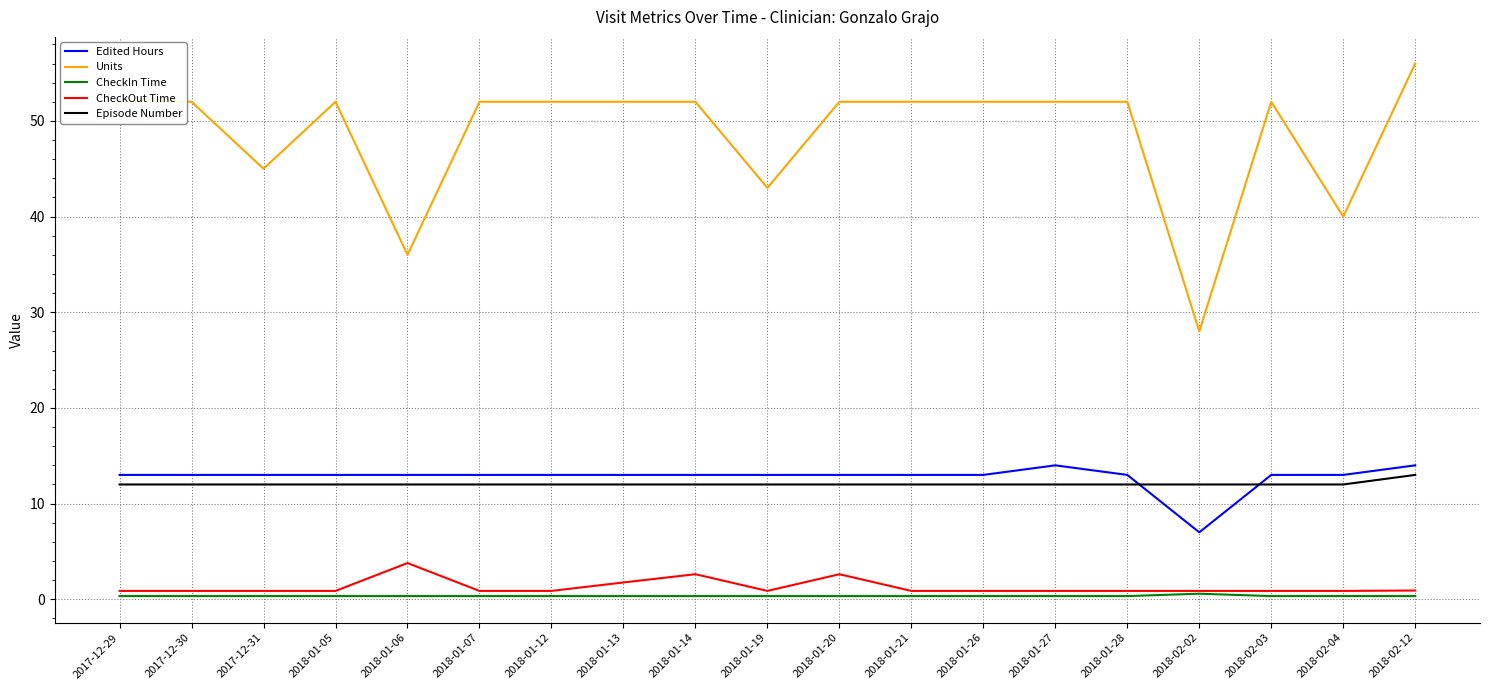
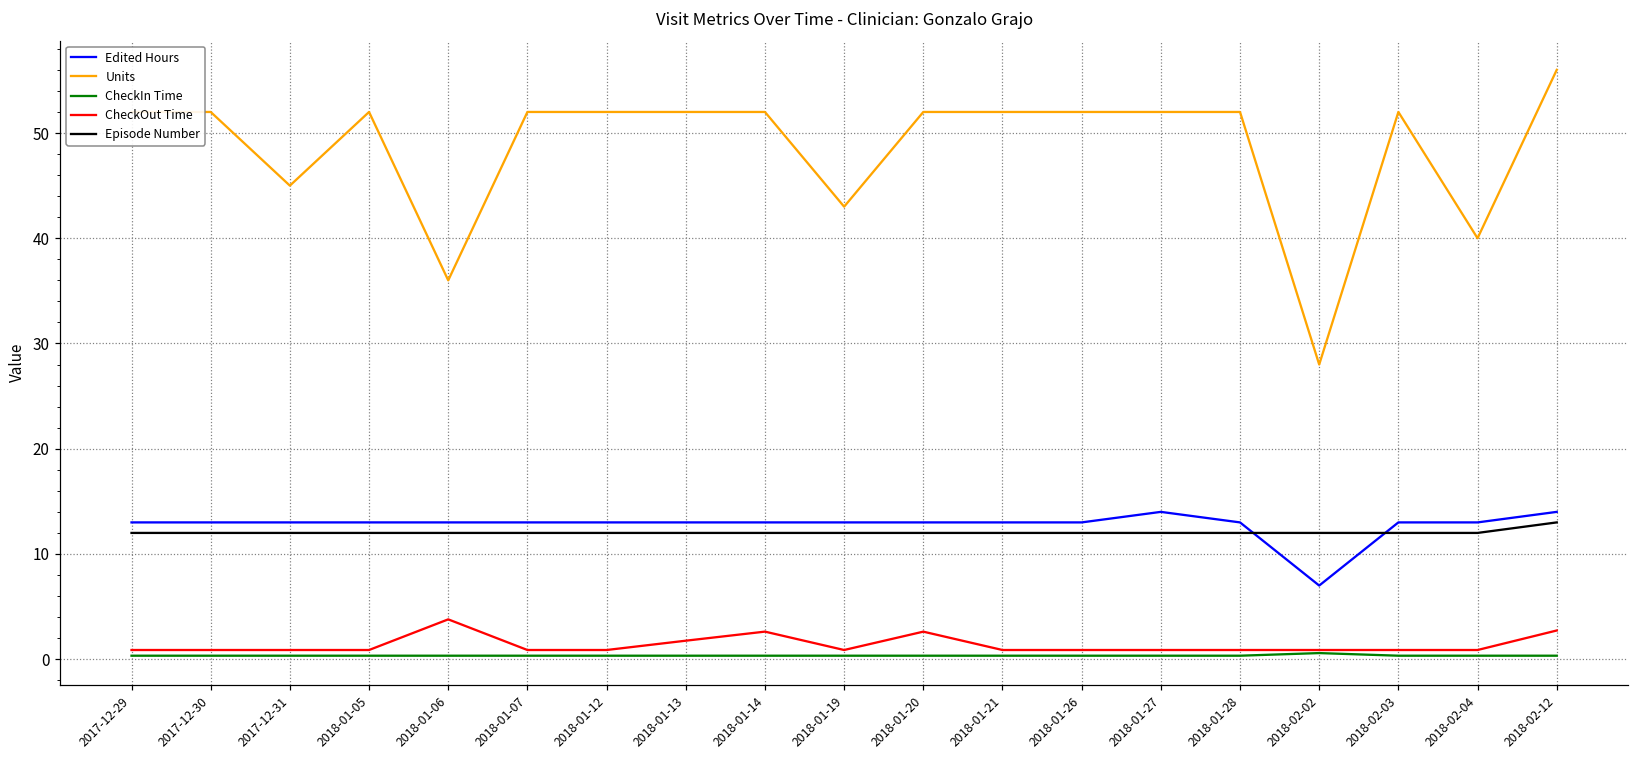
  {
    "Edited Hours": {
      "2017-12-29": 13,
      "2017-12-30": 13,
      "2017-12-31": 13,
      "2018-01-05": 13,
      "2018-01-06": 13,
      "2018-01-07": 13,
      "2018-01-12": 13,
      "2018-01-13": 13,
      "2018-01-14": 13,
      "2018-01-19": 13,
      "2018-01-20": 13,
      "2018-01-21": 13,
      "2018-01-26": 13,
      "2018-01-27": 14,
      "2018-01-28": 13,
      "2018-02-02": 7,
      "2018-02-03": 13,
      "2018-02-04": 13,
      "2018-02-12": 14
    },
    "Units": {
      "2017-12-30": 52,
      "2017-12-31": 45,
      "2018-01-05": 52,
      "2018-01-06": 36,
      "2018-01-07": 52,
      "2018-01-12": 52,
      "2018-01-13": 52,
      "2018-01-14": 52,
      "2018-01-19": 43,
      "2018-01-20": 52,
      "2018-01-21": 52,
      "2018-01-26": 52,
      "2018-01-27": 52,
      "2018-01-28": 52,
      "2018-02-02": 28,
      "2018-02-03": 52,
      "2018-02-04": 40,
      "2018-02-12": 56
    },
    "CheckIn Time": {
      "2017-12-29": 0,
      "2017-12-30": 0,
      "2017-12-31": 0,
      "2018-01-05": 0,
      "2018-01-06": 0,
      "2018-01-07": 0,
      "2018-01-12": 0,
      "2018-01-13": 0,
      "2018-01-14": 0,
      "2018-01-19": 0,
      "2018-01-20": 0,
      "2018-01-21": 0,
      "2018-01-26": 0,
      "2018-01-27": 0,
      "2018-01-28": 0,
      "2018-02-02": 1,
      "2018-02-03": 0,
      "2018-02-04": 0,
      "2018-02-12": 0
    },
    "CheckOut Time": {
      "2017-12-29": 1,
      "2017-12-30": 1,
      "2017-12-31": 1,
      "2018-01-05": 1,
      "2018-01-06": 4,
      "2018-01-07": 1,
      "2018-01-12": 1,
      "2018-01-13": 2,
      "2018-01-14": 3,
      "2018-01-19": 1,
      "2018-01-20": 3,
      "2018-01-21": 1,
      "2018-01-26": 1,
      "2018-01-27": 1,
      "2018-01-28": 1,
      "2018-02-02": 1,
      "2018-02-03": 1,
      "2018-02-04": 1,
-     "2018-02-12": 1
+     "2018-02-12": 3
    },
    "Episode Number": {
      "2017-12-29": 12,
      "2017-12-30": 12,
      "2017-12-31": 12,
      "2018-01-05": 12,
      "2018-01-06": 12,
      "2018-01-07": 12,
      "2018-01-12": 12,
      "2018-01-13": 12,
      "2018-01-14": 12,
      "2018-01-19": 12,
      "2018-01-20": 12,
      "2018-01-21": 12,
      "2018-01-26": 12,
      "2018-01-27": 12,
      "2018-01-28": 12,
      "2018-02-02": 12,
      "2018-02-03": 12,
      "2018-02-04": 12,
      "2018-02-12": 13
    }
  }
